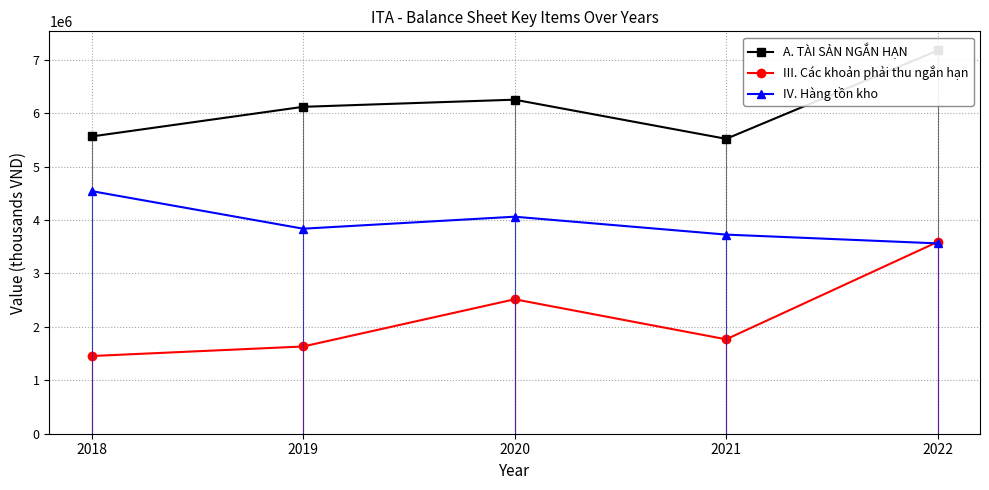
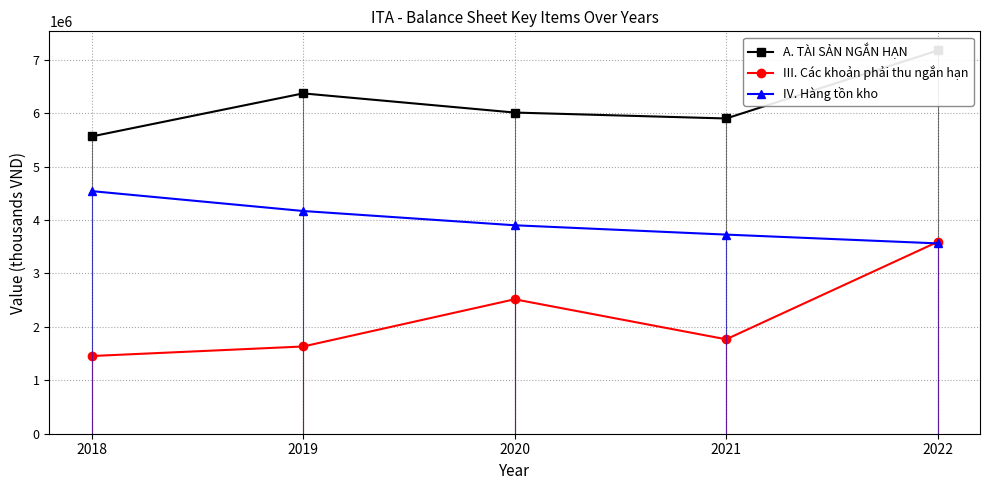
  {
    "A. TÀI SẢN NGẮN HẠN": {
      "2018": 5600000,
-     "2019": 6100000,
-     "2020": 6300000,
-     "2021": 5500000
+     "2019": 6400000,
+     "2020": 6000000,
+     "2021": 5900000
    },
    "III. Các khoản phải thu ngắn hạn": {
      "2018": 1500000,
      "2019": 1600000,
      "2020": 2500000,
      "2021": 1800000
    },
    "IV. Hàng tồn kho": {
      "2018": 4500000,
-     "2019": 3800000,
-     "2020": 4100000,
+     "2019": 4200000,
+     "2020": 3900000,
      "2021": 3700000
    }
  }
